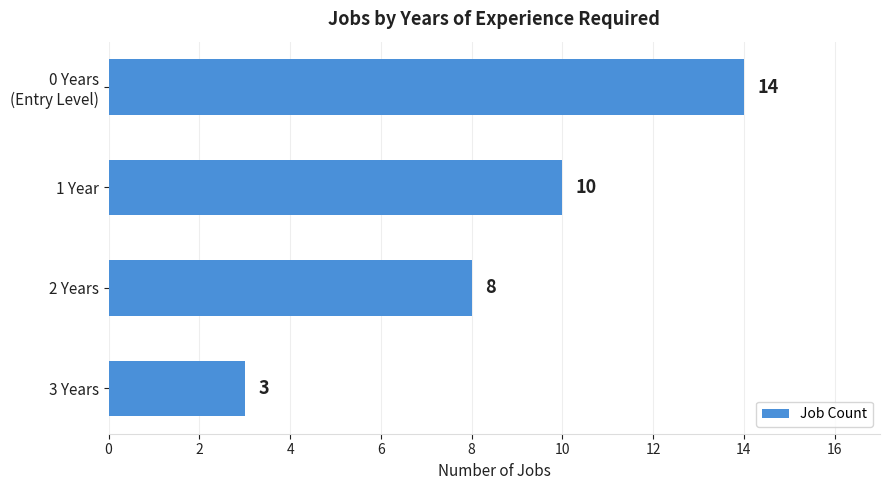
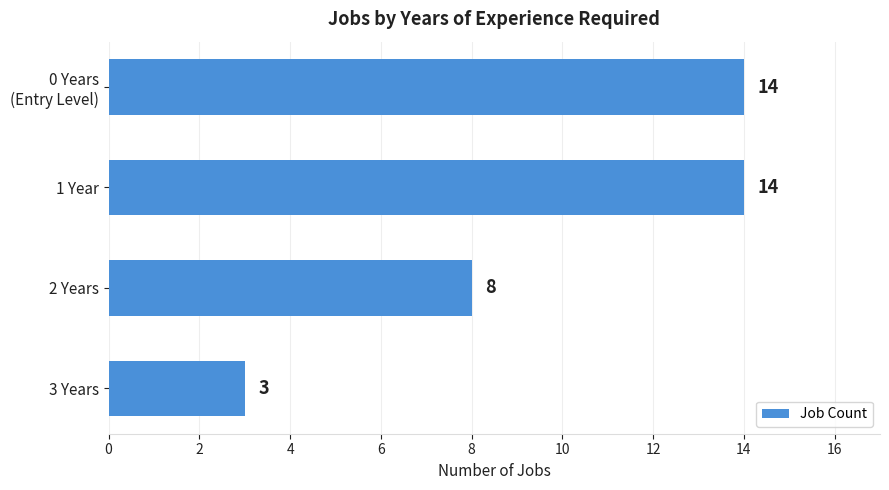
  {
    "0 Years (Entry Level)": 14,
-   "1 Year": 10,
+   "1 Year": 14,
    "2 Years": 8,
    "3 Years": 3
  }
